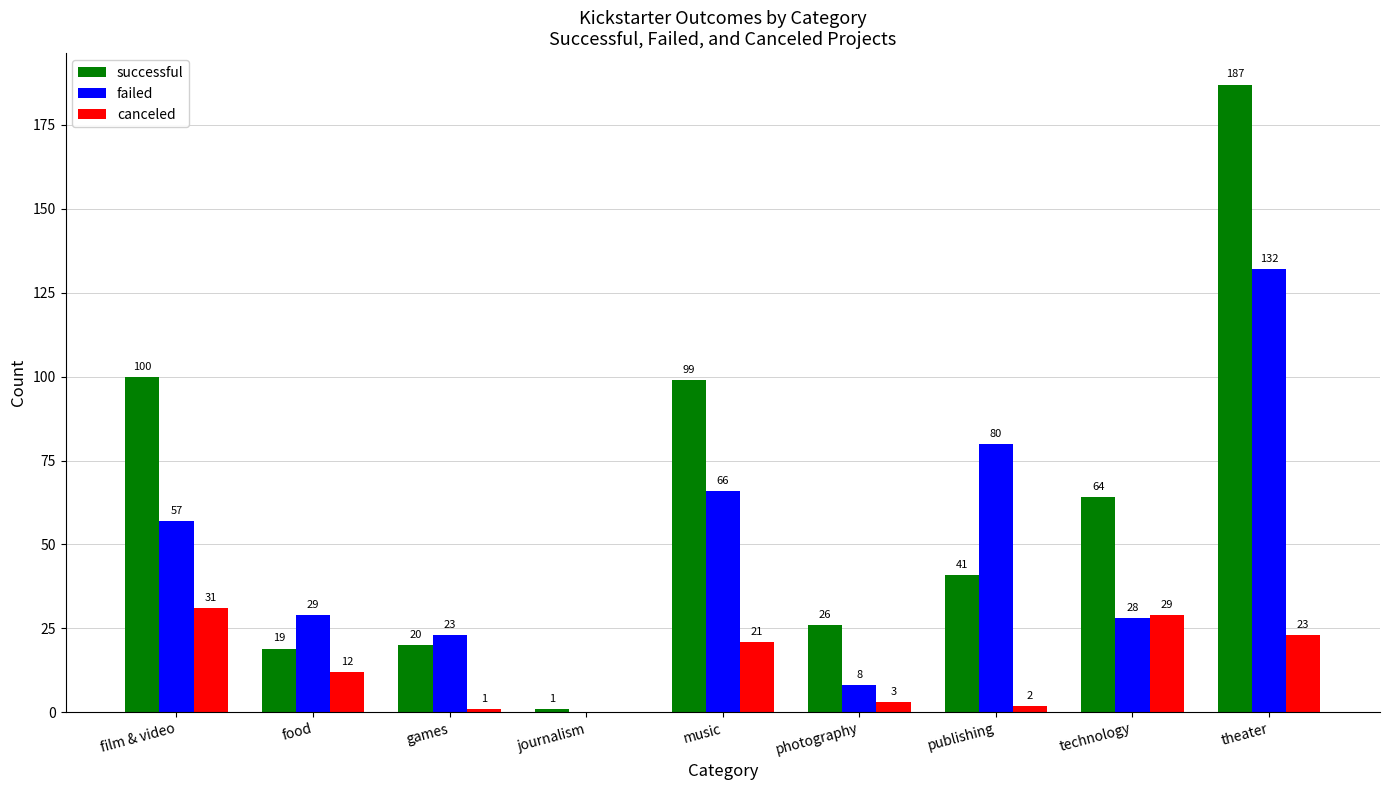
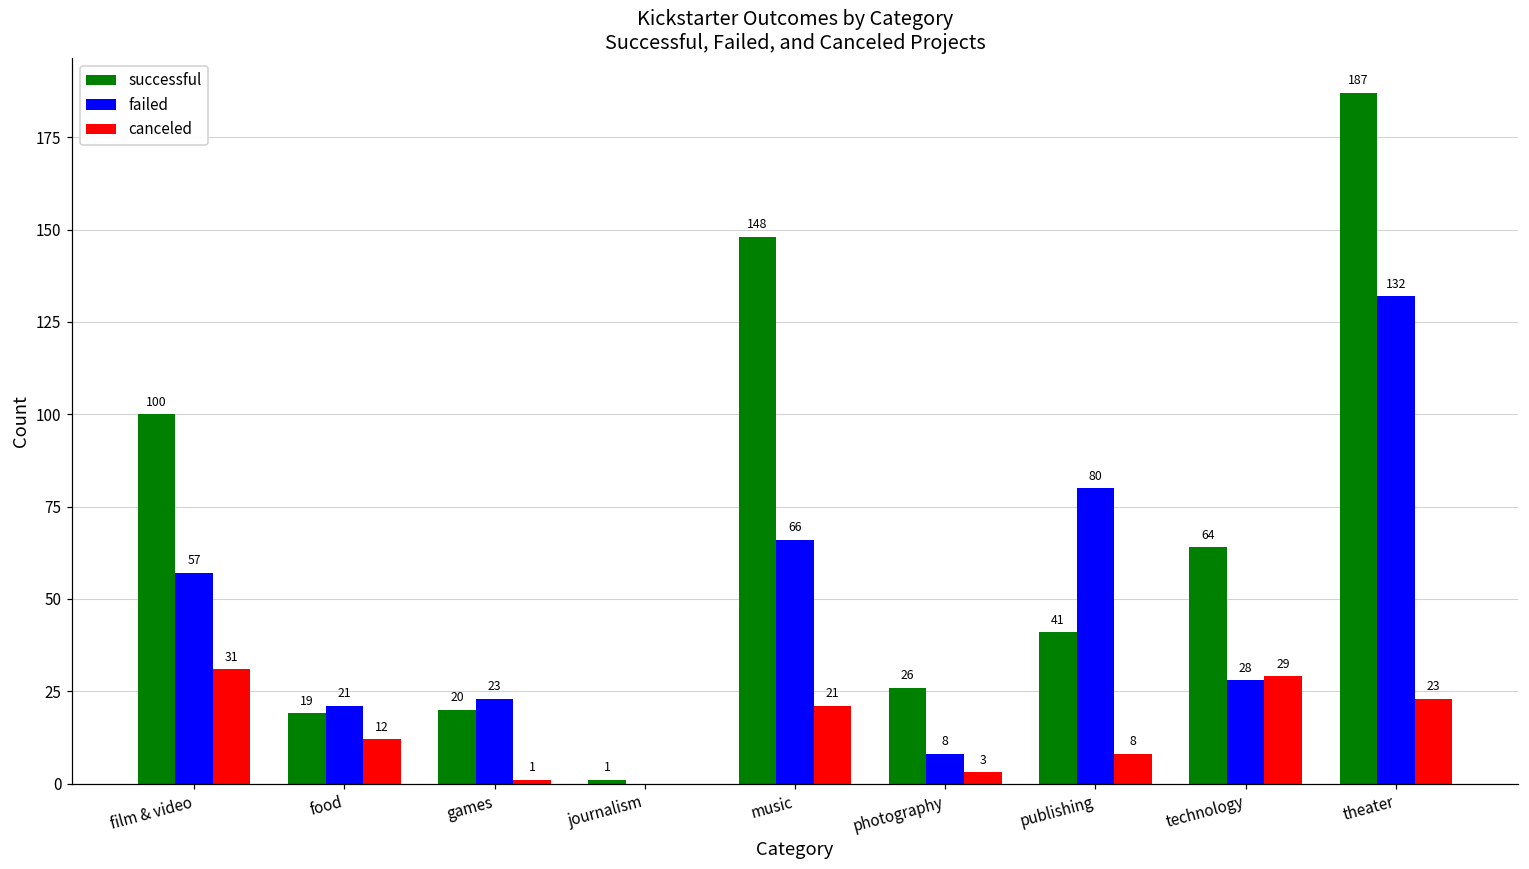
  {
    "successful": {
      "film & video": 100,
      "food": 19,
      "games": 20,
      "journalism": 1,
-     "music": 99,
+     "music": 148,
      "photography": 26,
      "publishing": 41,
      "technology": 64,
      "theater": 187
    },
    "failed": {
      "film & video": 57,
-     "food": 29,
+     "food": 21,
      "games": 23,
      "music": 66,
      "photography": 8,
      "publishing": 80,
      "technology": 28,
      "theater": 132
    },
    "canceled": {
      "film & video": 31,
      "food": 12,
      "games": 1,
      "music": 21,
      "photography": 3,
-     "publishing": 2,
+     "publishing": 8,
      "technology": 29,
      "theater": 23
    }
  }
